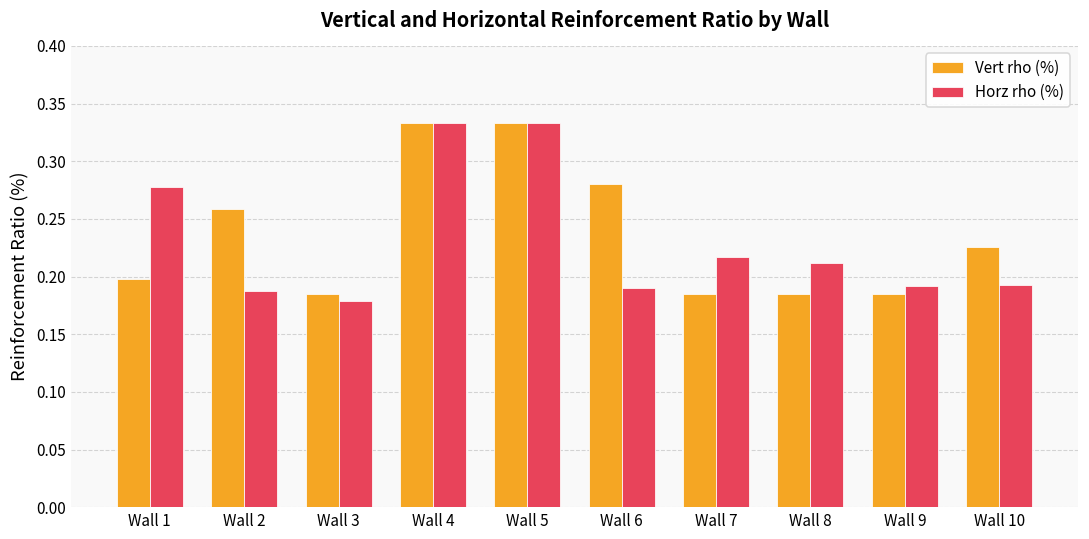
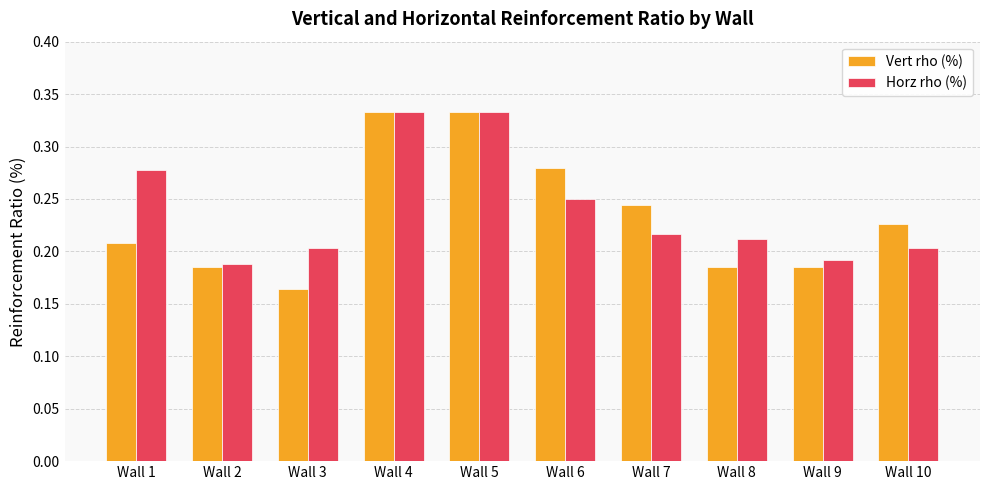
  {
    "Vert rho (%)": {
-     "Wall 1": 0.198,
-     "Wall 2": 0.258,
-     "Wall 3": 0.185,
+     "Wall 1": 0.208,
+     "Wall 2": 0.185,
+     "Wall 3": 0.164,
      "Wall 4": 0.333,
      "Wall 5": 0.333,
      "Wall 6": 0.280,
-     "Wall 7": 0.185,
+     "Wall 7": 0.245,
      "Wall 8": 0.185,
      "Wall 9": 0.185,
      "Wall 10": 0.226
    },
    "Horz rho (%)": {
      "Wall 1": 0.278,
      "Wall 2": 0.188,
-     "Wall 3": 0.179,
+     "Wall 3": 0.204,
      "Wall 4": 0.333,
      "Wall 5": 0.333,
-     "Wall 6": 0.19,
+     "Wall 6": 0.25,
      "Wall 7": 0.217,
      "Wall 8": 0.211,
      "Wall 9": 0.192,
-     "Wall 10": 0.192
+     "Wall 10": 0.204
    }
  }
